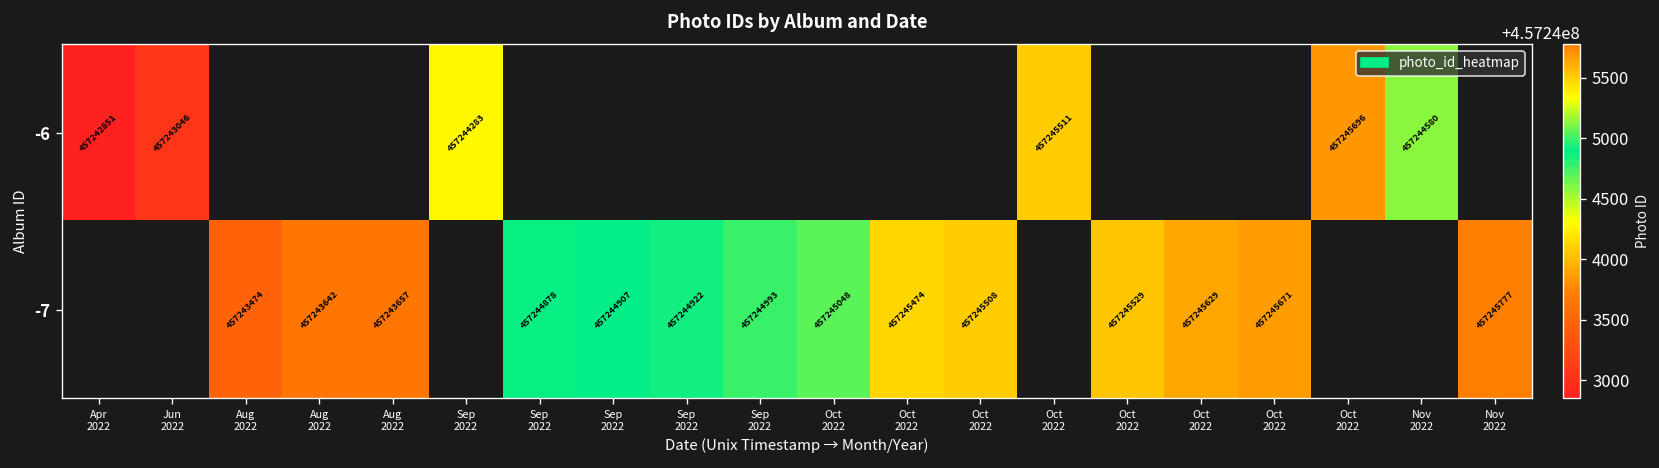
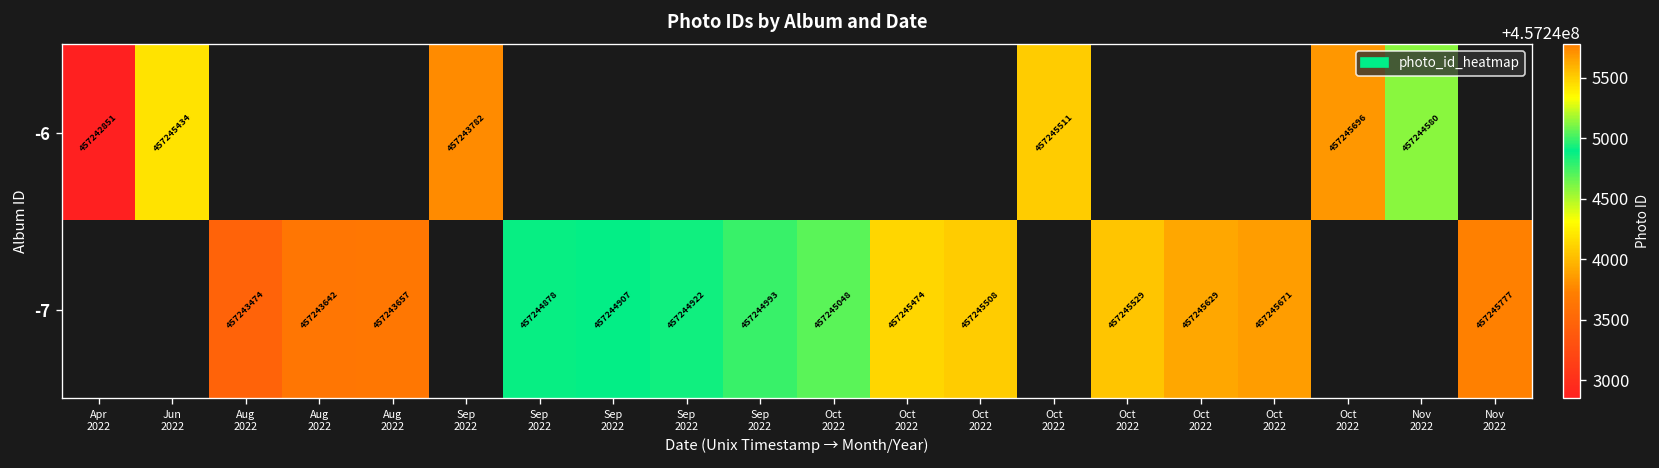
  {
    "-6": {
      "Apr 2022": 457242851,
-     "Jun 2022": 457243046,
-     "Sep 2022": 457244283,
+     "Jun 2022": 457245434,
+     "Sep 2022": 457243782,
      "Nov 2022": 457244580
    },
    "-7": {
      "Nov 2022": 457245777
    }
  }
